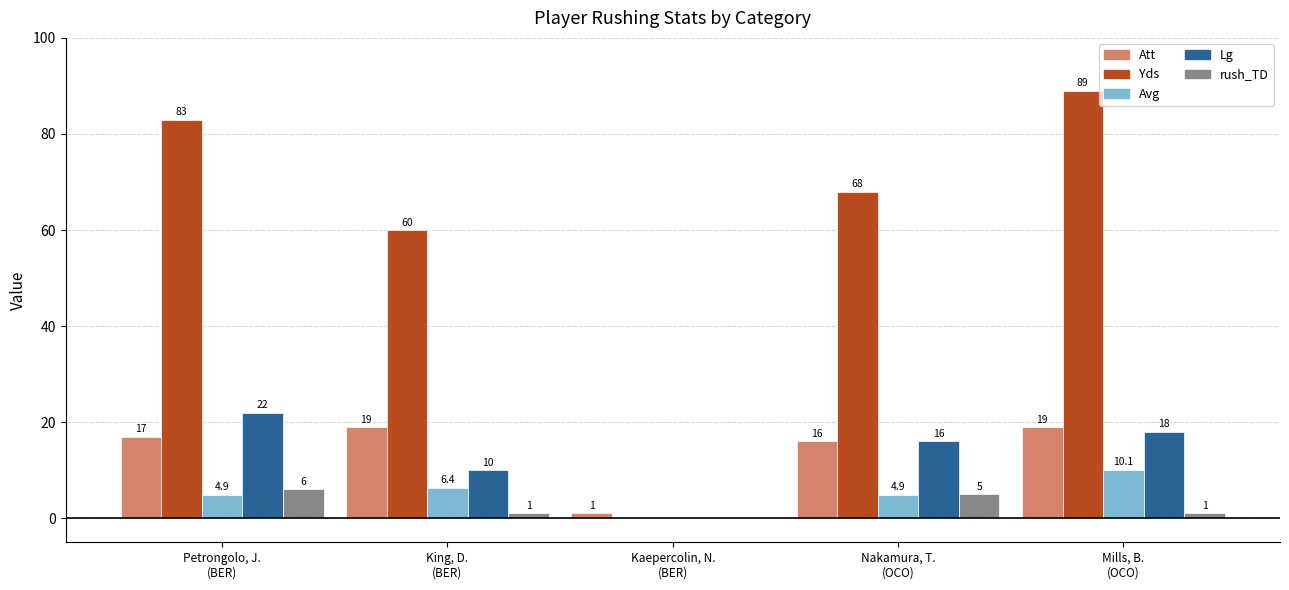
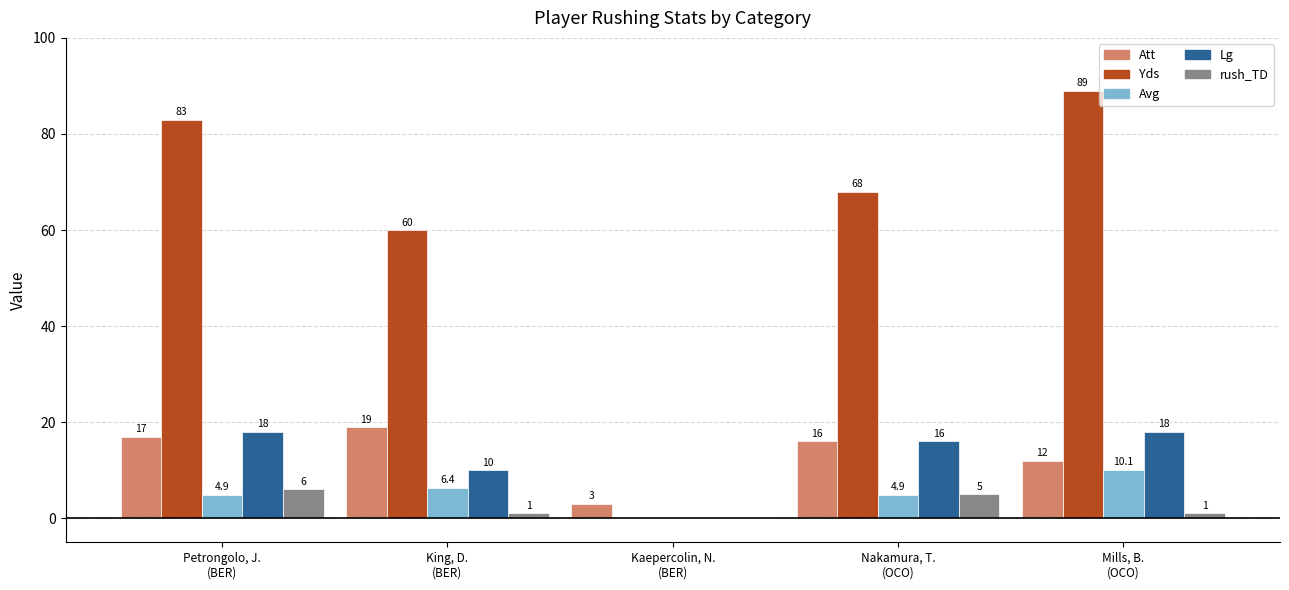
  {
    "Att": {
      "Petrongolo, J. (BER)": 17,
      "King, D. (BER)": 19,
-     "Kaepercolin, N. (BER)": 1,
+     "Kaepercolin, N. (BER)": 3,
      "Nakamura, T. (OCO)": 16,
-     "Mills, B. (OCO)": 19
+     "Mills, B. (OCO)": 12
    },
    "Yds": {
      "Petrongolo, J. (BER)": 83,
      "King, D. (BER)": 60,
      "Nakamura, T. (OCO)": 68,
      "Mills, B. (OCO)": 89
    },
    "Avg": {
      "Petrongolo, J. (BER)": 4.9,
      "King, D. (BER)": 6.4,
      "Nakamura, T. (OCO)": 4.9,
      "Mills, B. (OCO)": 10.1
    },
    "Lg": {
-     "Petrongolo, J. (BER)": 22,
+     "Petrongolo, J. (BER)": 18,
      "King, D. (BER)": 10,
      "Nakamura, T. (OCO)": 16,
      "Mills, B. (OCO)": 18
    },
    "rush_TD": {
      "Petrongolo, J. (BER)": 6,
      "King, D. (BER)": 1,
      "Nakamura, T. (OCO)": 5,
      "Mills, B. (OCO)": 1
    }
  }
